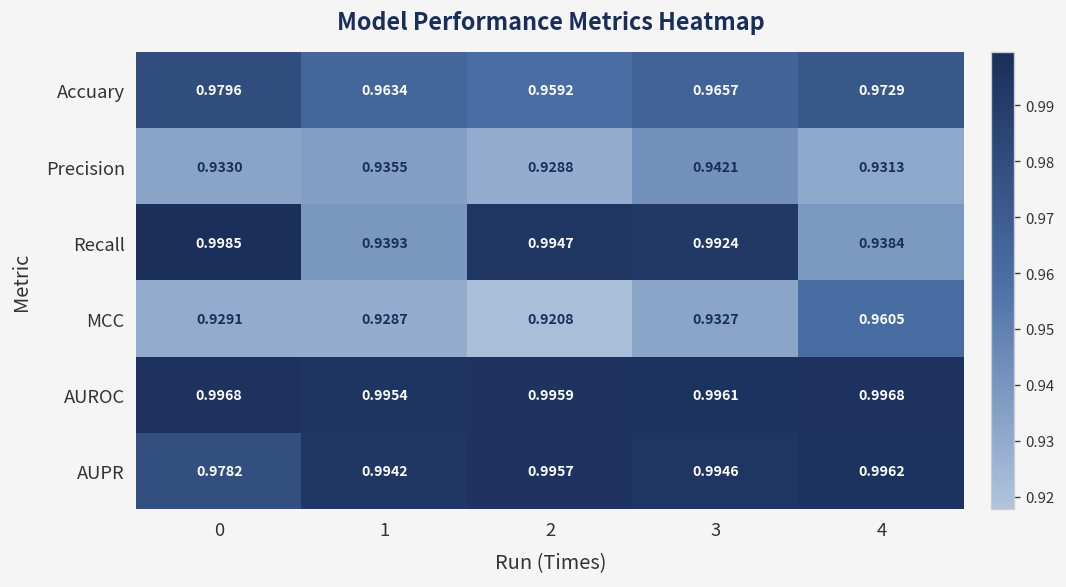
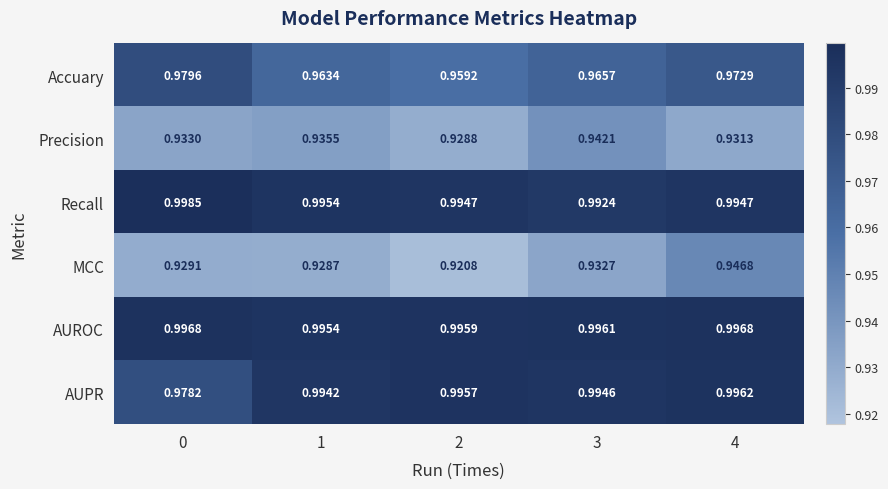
  {
    "Accuary": {
      "0": 0.9796,
      "1": 0.9634,
      "2": 0.9592,
      "3": 0.9657,
      "4": 0.9729
    },
    "Precision": {
      "0": 0.9330,
      "1": 0.9355,
      "2": 0.9288,
      "3": 0.9421,
      "4": 0.9313
    },
    "Recall": {
      "0": 0.9985,
-     "1": 0.9393,
+     "1": 0.9954,
      "2": 0.9947,
      "3": 0.9924,
-     "4": 0.9384
+     "4": 0.9947
    },
    "MCC": {
      "0": 0.9291,
      "1": 0.9287,
      "2": 0.9208,
      "3": 0.9327,
-     "4": 0.9605
+     "4": 0.9468
    },
    "AUROC": {
      "0": 0.9968,
      "1": 0.9954,
      "2": 0.9959,
      "3": 0.9961,
      "4": 0.9968
    },
    "AUPR": {
      "0": 0.9782,
      "1": 0.9942,
      "2": 0.9957,
      "3": 0.9946,
      "4": 0.9962
    }
  }
